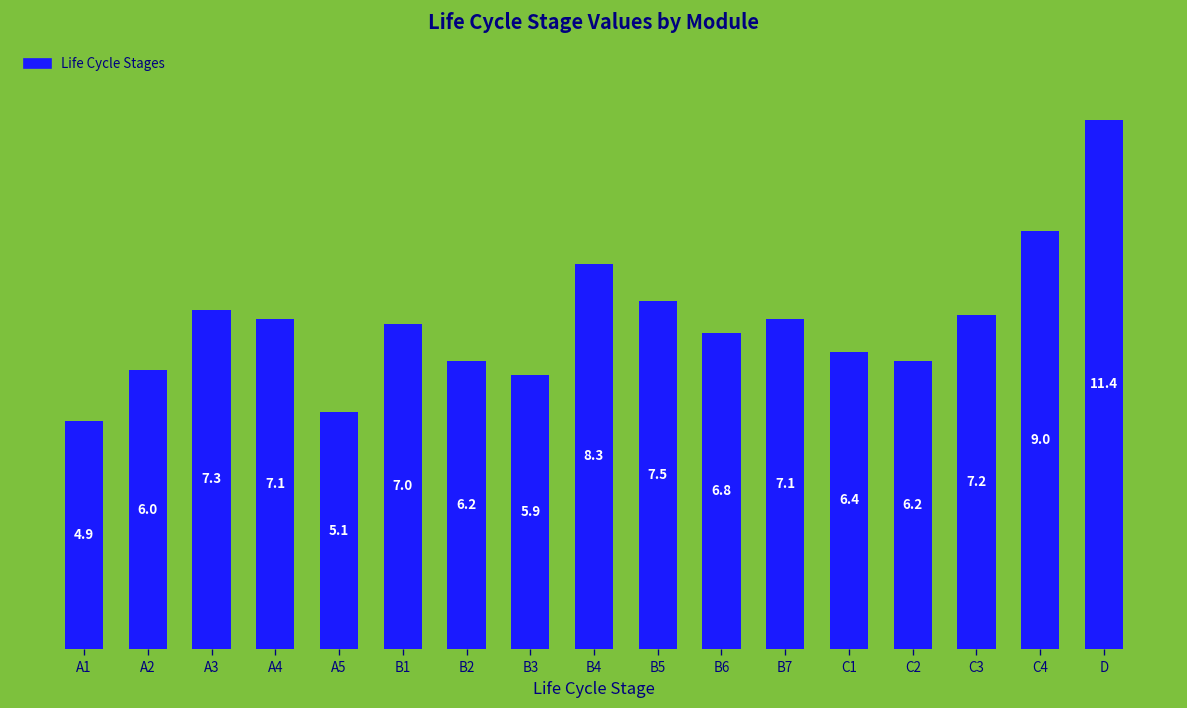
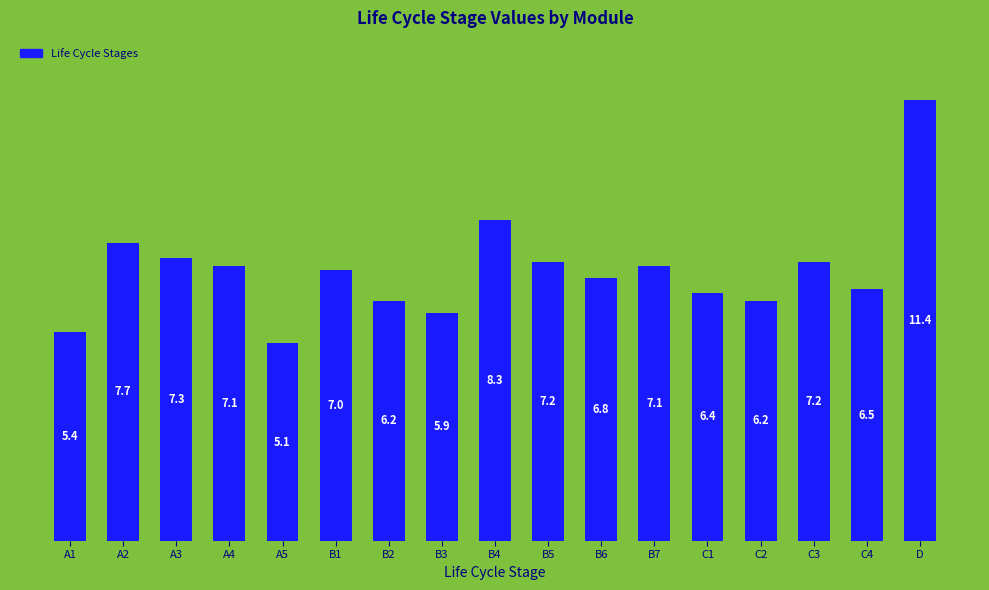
  {
-   "A1": 4.9,
-   "A2": 6.0,
+   "A1": 5.4,
+   "A2": 7.7,
    "A3": 7.3,
    "A4": 7.1,
    "A5": 5.1,
    "B1": 7.0,
    "B2": 6.2,
    "B3": 5.9,
    "B4": 8.3,
-   "B5": 7.5,
+   "B5": 7.2,
    "B6": 6.8,
    "B7": 7.1,
    "C1": 6.4,
    "C2": 6.2,
    "C3": 7.2,
-   "C4": 9.0,
+   "C4": 6.5,
    "D": 11.4
  }
